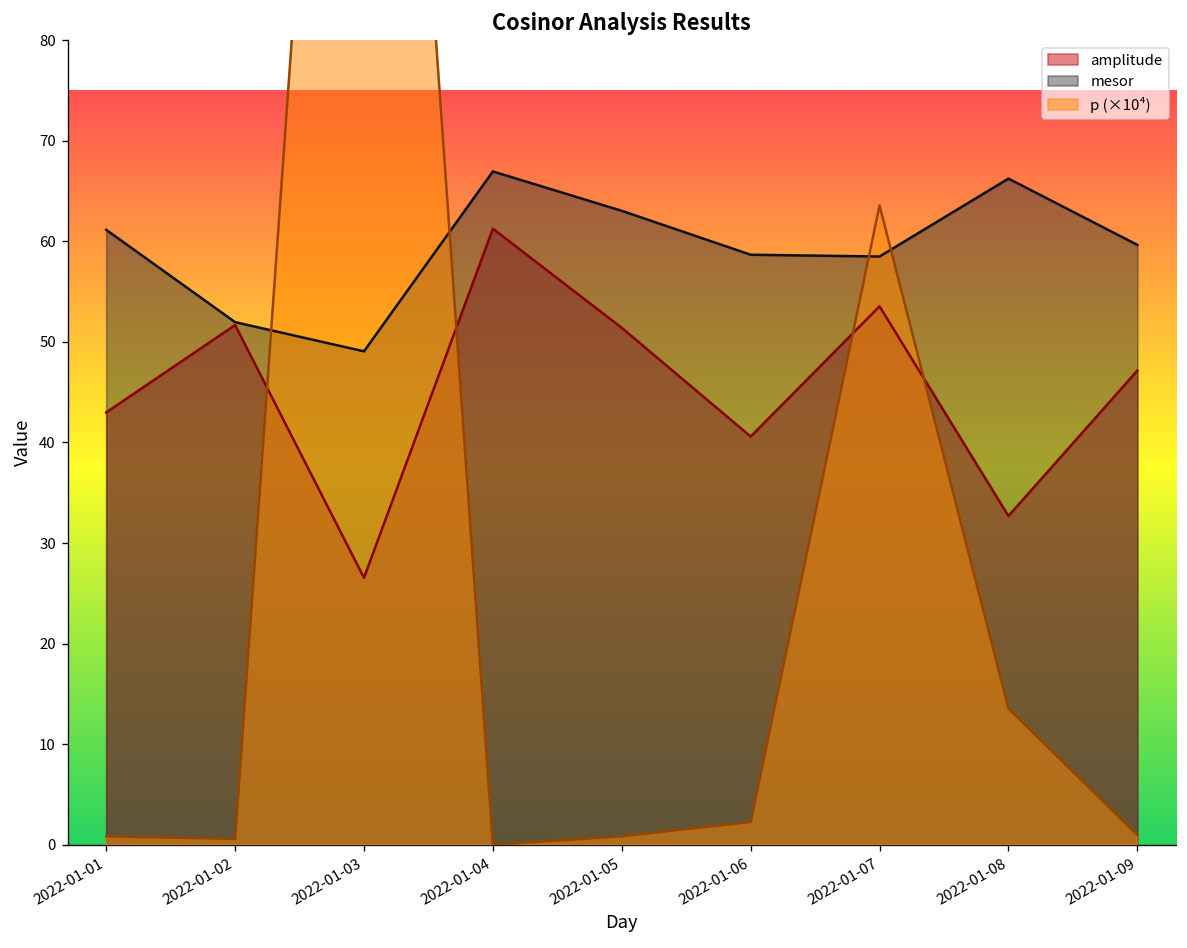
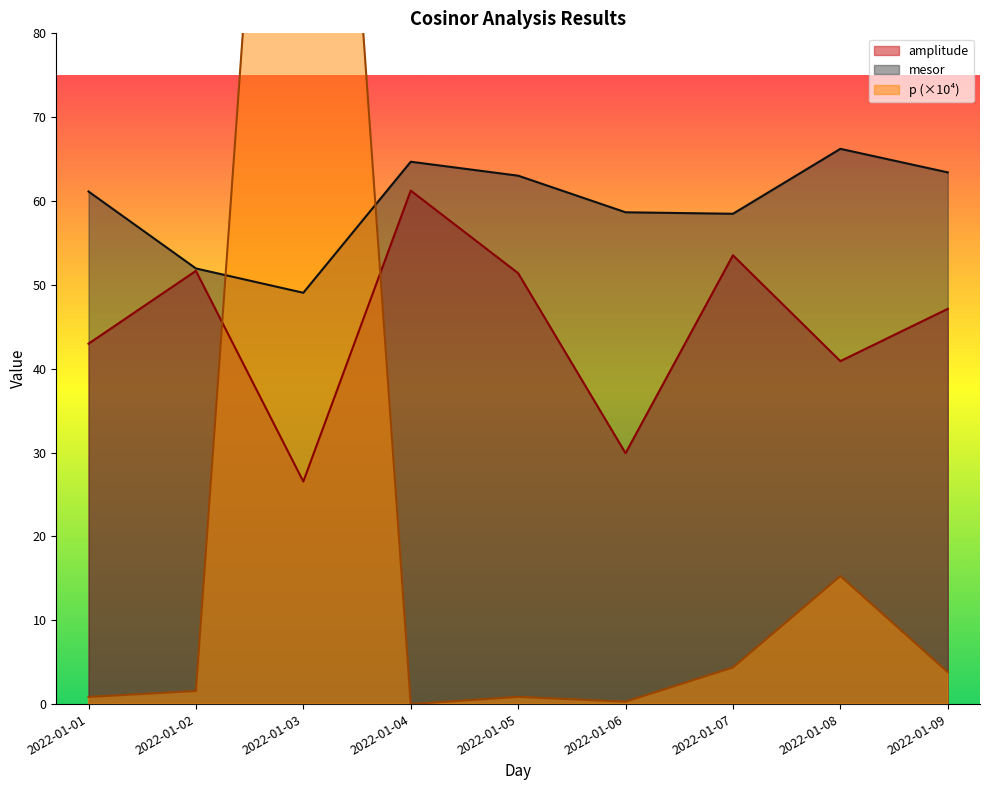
  {
    "amplitude": {
      "2022-01-01": 43,
      "2022-01-03": 27,
      "2022-01-04": 61,
      "2022-01-05": 51,
-     "2022-01-06": 41,
+     "2022-01-06": 30,
      "2022-01-07": 54,
-     "2022-01-08": 33,
+     "2022-01-08": 41,
      "2022-01-09": 47
    },
    "mesor": {
      "2022-01-01": 61,
      "2022-01-03": 49,
-     "2022-01-04": 67,
+     "2022-01-04": 65,
      "2022-01-05": 63,
      "2022-01-06": 59,
      "2022-01-07": 58,
      "2022-01-08": 66,
-     "2022-01-09": 60
+     "2022-01-09": 63
    },
    "p (×10⁴)": {
      "2022-01-01": 1,
-     "2022-01-02": 1,
+     "2022-01-02": 2,
      "2022-01-04": 0,
      "2022-01-05": 1,
-     "2022-01-06": 2,
-     "2022-01-07": 64,
-     "2022-01-08": 14,
-     "2022-01-09": 1
+     "2022-01-06": 0,
+     "2022-01-07": 4,
+     "2022-01-08": 15,
+     "2022-01-09": 4
    }
  }
